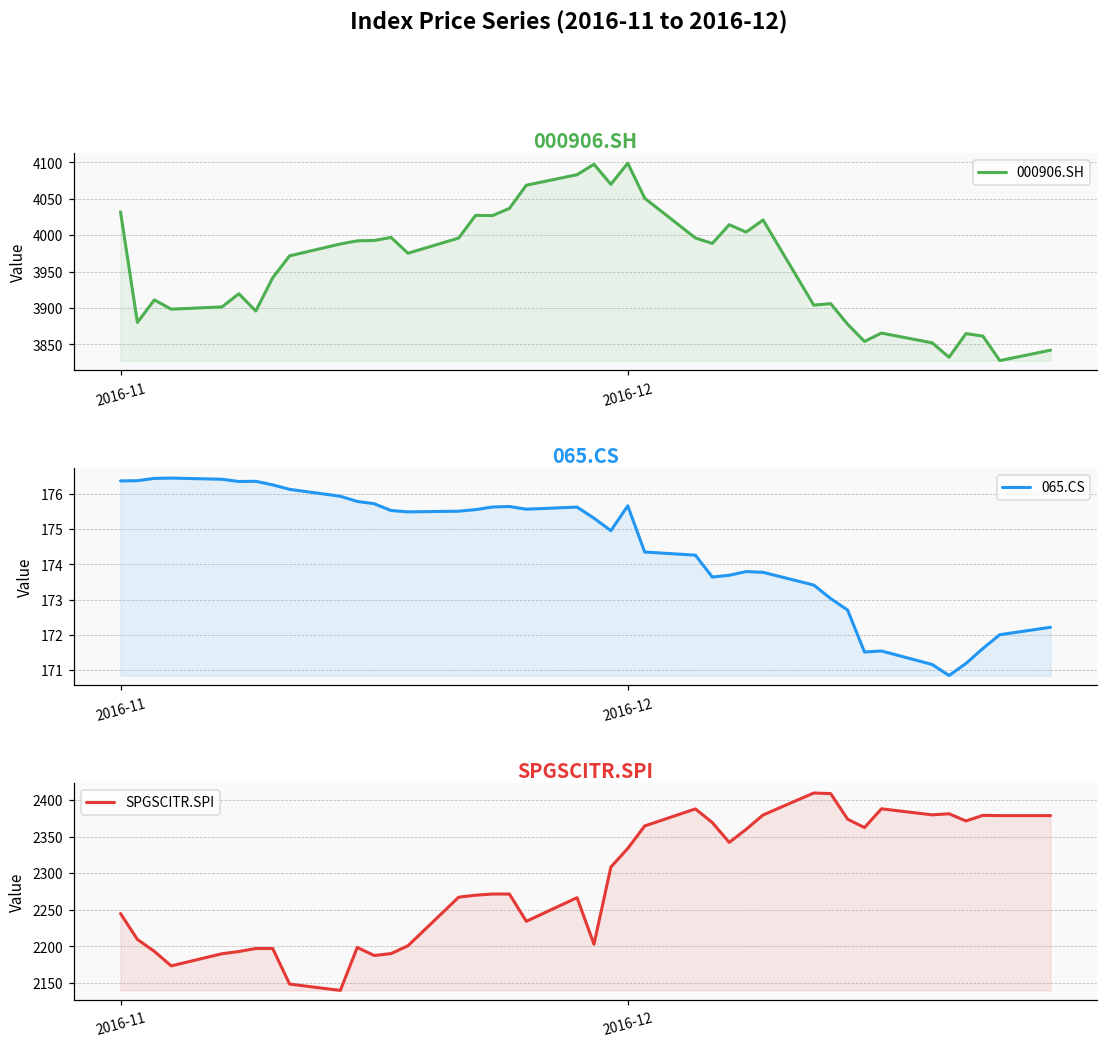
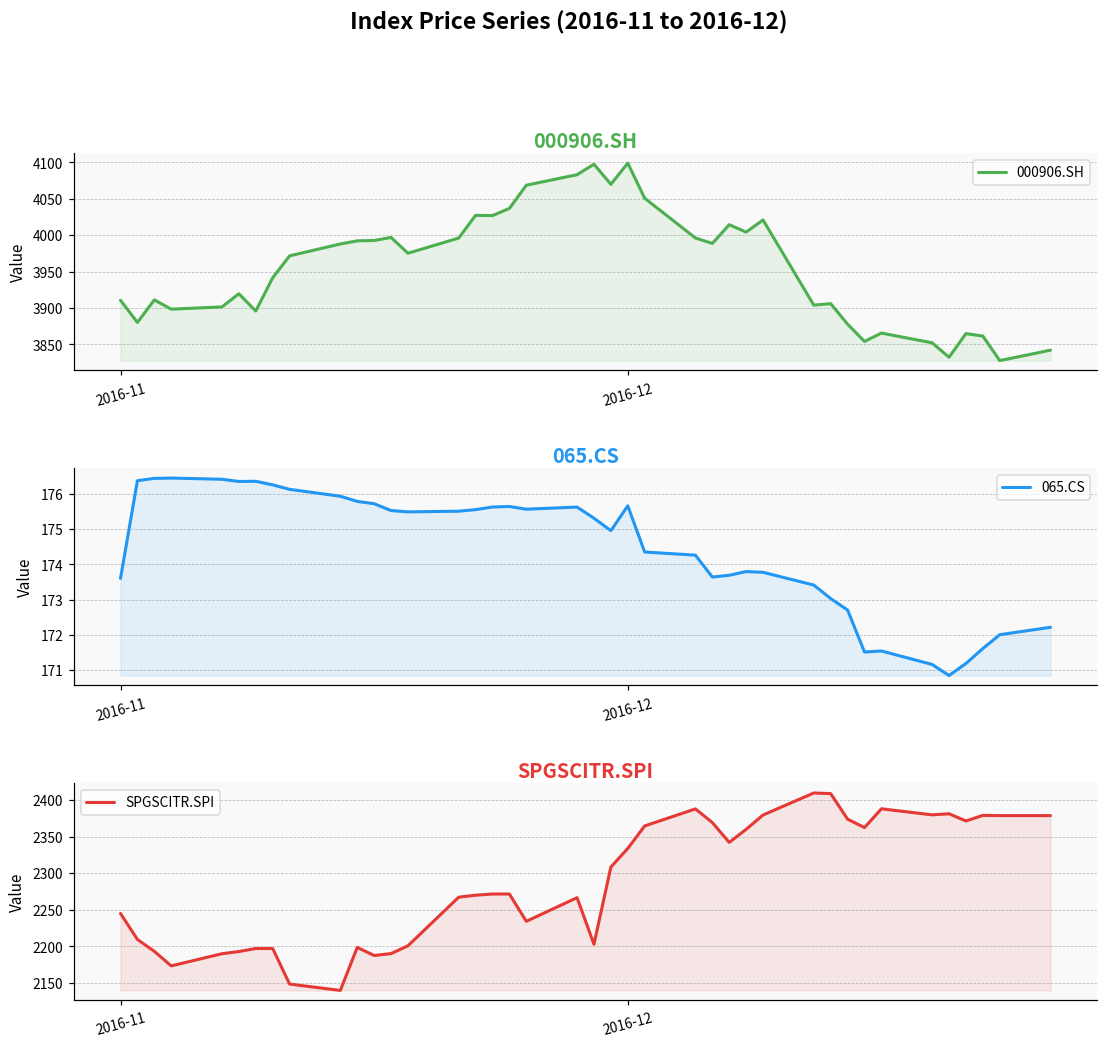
  {
    "000906.SH": {
-     "2016-11": 4030,
+     "2016-11": 3910,
      "2016-12": 4100
    },
    "065.CS": {
-     "2016-11": 176.4,
+     "2016-11": 173.6,
      "2016-12": 175.7
    },
    "SPGSCITR.SPI": {
      "2016-11": 2250,
      "2016-12": 2330
    }
  }
